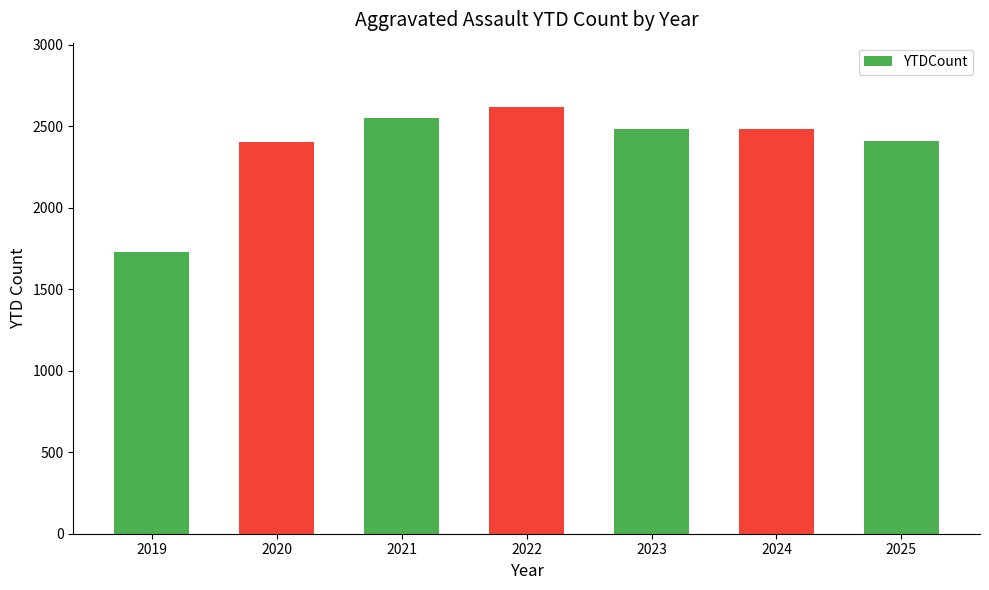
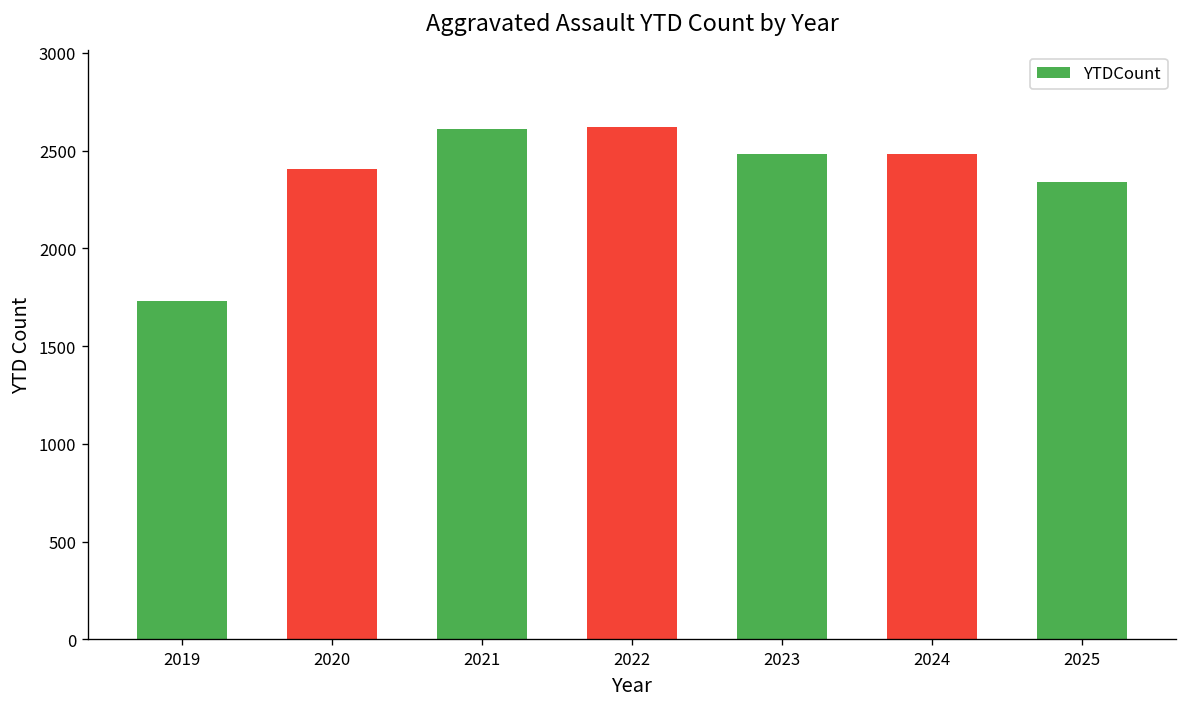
  {
    "2019": 1730,
    "2020": 2400,
-   "2021": 2550,
+   "2021": 2610,
    "2022": 2620,
    "2023": 2480,
    "2024": 2480,
-   "2025": 2410
+   "2025": 2340
  }
